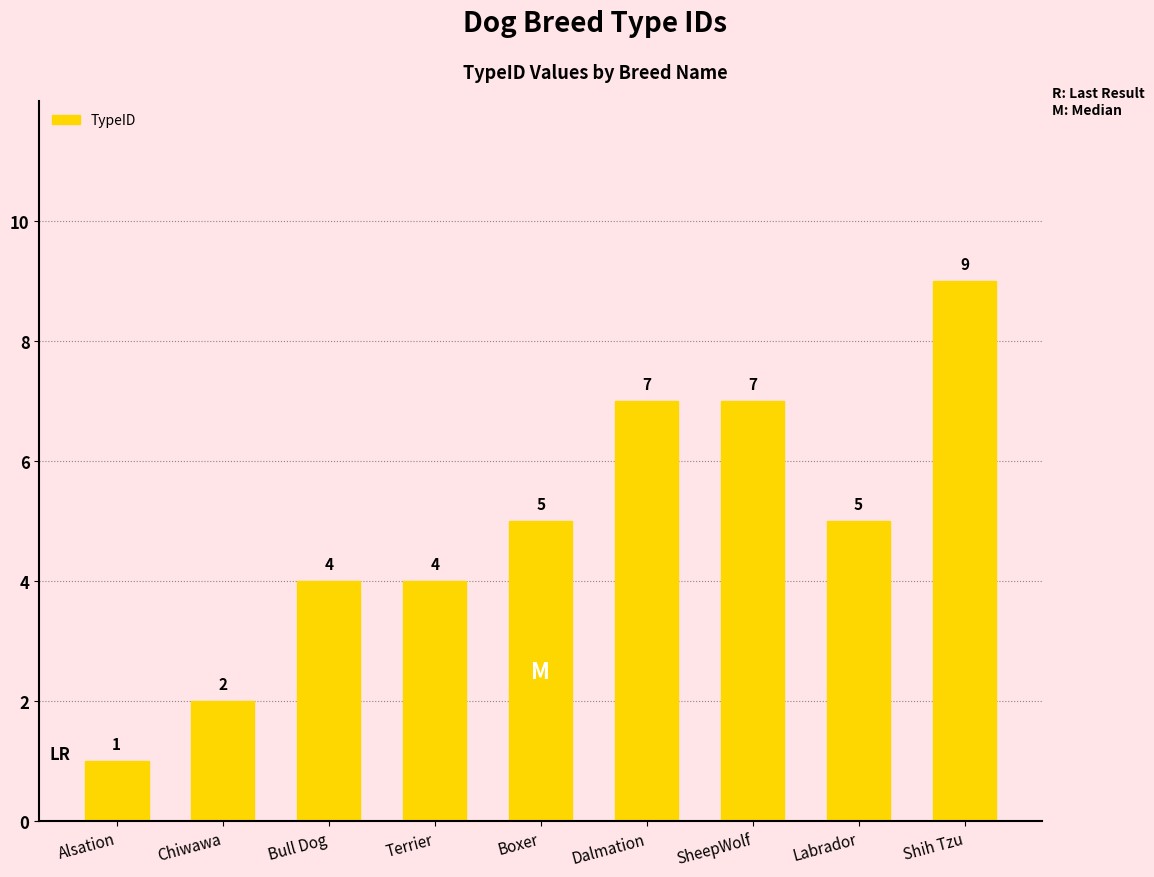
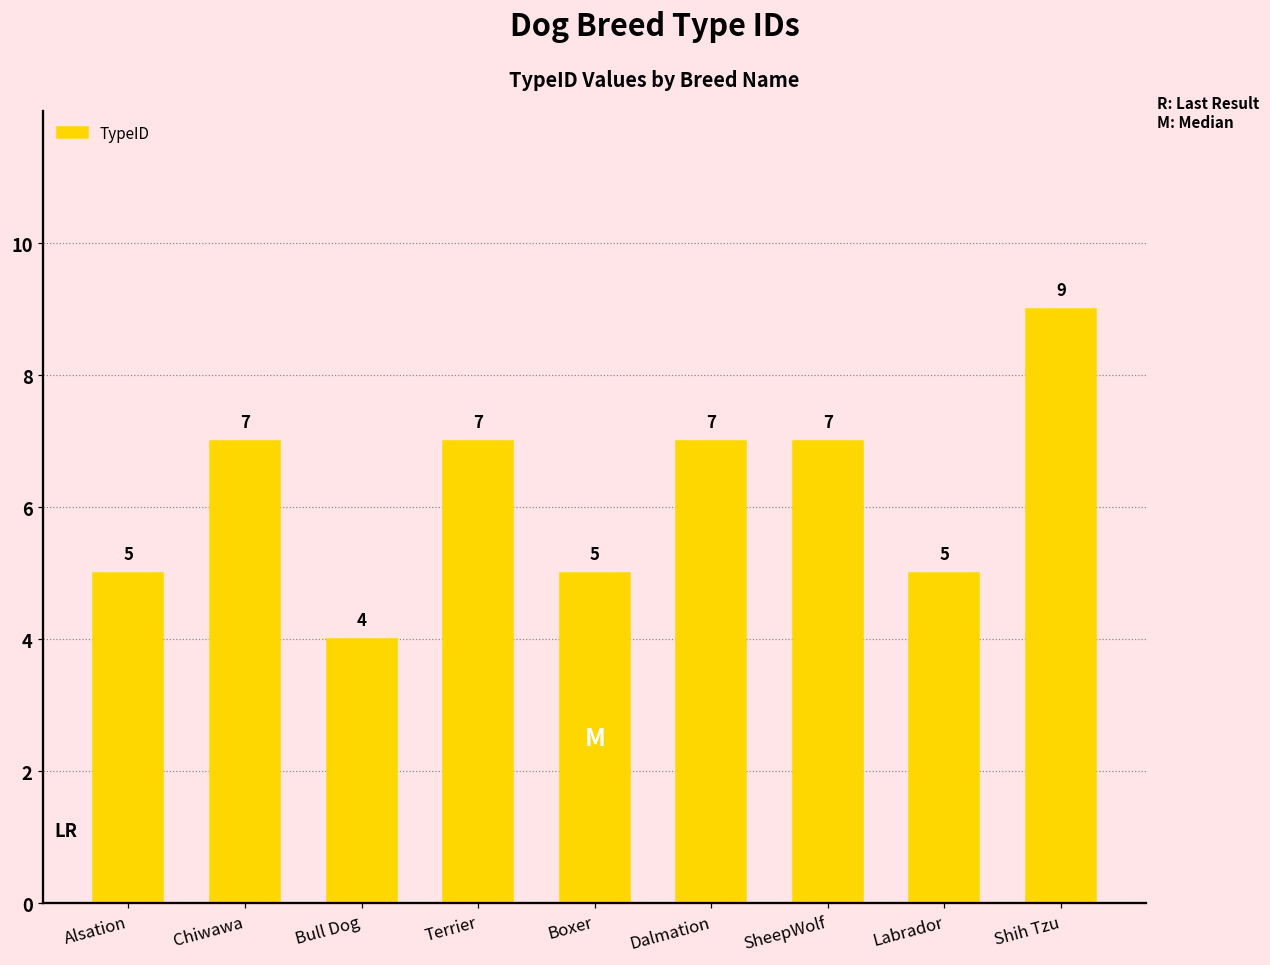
  {
-   "Alsation": 1,
-   "Chiwawa": 2,
+   "Alsation": 5,
+   "Chiwawa": 7,
    "Bull Dog": 4,
-   "Terrier": 4,
+   "Terrier": 7,
    "Boxer": 5,
    "Dalmation": 7,
    "SheepWolf": 7,
    "Labrador": 5,
    "Shih Tzu": 9
  }
